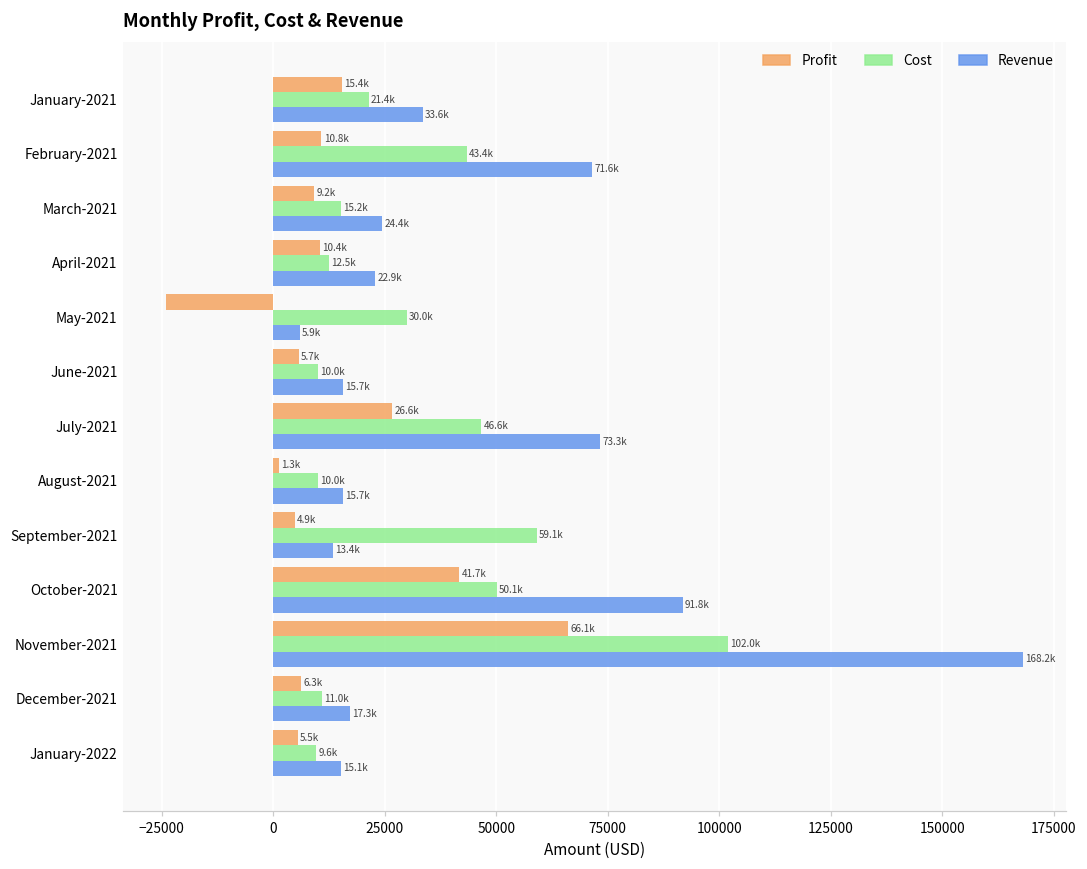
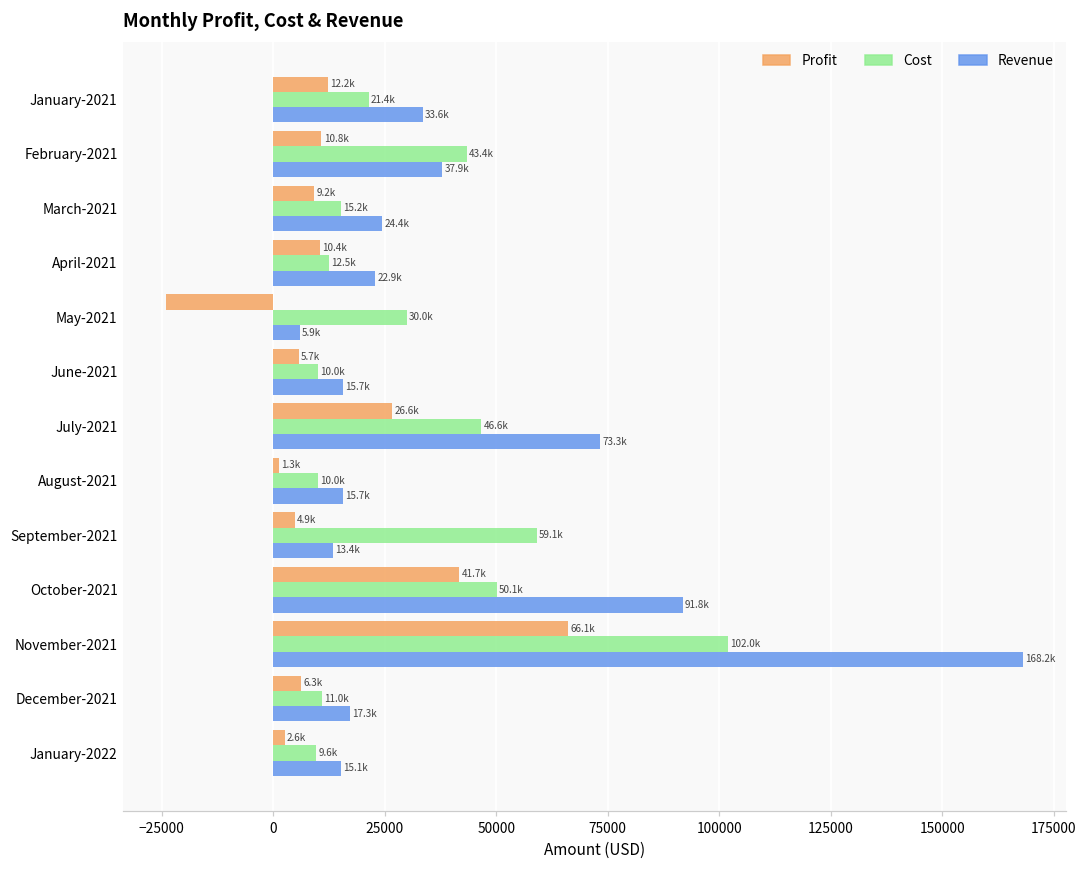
  {
    "Profit": {
-     "January-2021": "15.4k",
+     "January-2021": "12.2k",
      "February-2021": "10.8k",
      "March-2021": "9.2k",
      "April-2021": "10.4k",
      "June-2021": "5.7k",
      "July-2021": "26.6k",
      "August-2021": "1.3k",
      "September-2021": "4.9k",
      "October-2021": "41.7k",
      "November-2021": "66.1k",
      "December-2021": "6.3k",
-     "January-2022": "5.5k"
+     "January-2022": "2.6k"
    },
    "Cost": {
      "January-2021": "21.4k",
      "February-2021": "43.4k",
      "March-2021": "15.2k",
      "April-2021": "12.5k",
      "May-2021": "30.0k",
      "June-2021": "10.0k",
      "July-2021": "46.6k",
      "August-2021": "10.0k",
      "September-2021": "59.1k",
      "October-2021": "50.1k",
      "November-2021": "102.0k",
      "December-2021": "11.0k",
      "January-2022": "9.6k"
    },
    "Revenue": {
      "January-2021": "33.6k",
-     "February-2021": "71.6k",
+     "February-2021": "37.9k",
      "March-2021": "24.4k",
      "April-2021": "22.9k",
      "May-2021": "5.9k",
      "June-2021": "15.7k",
      "July-2021": "73.3k",
      "August-2021": "15.7k",
      "September-2021": "13.4k",
      "October-2021": "91.8k",
      "November-2021": "168.2k",
      "December-2021": "17.3k",
      "January-2022": "15.1k"
    }
  }
